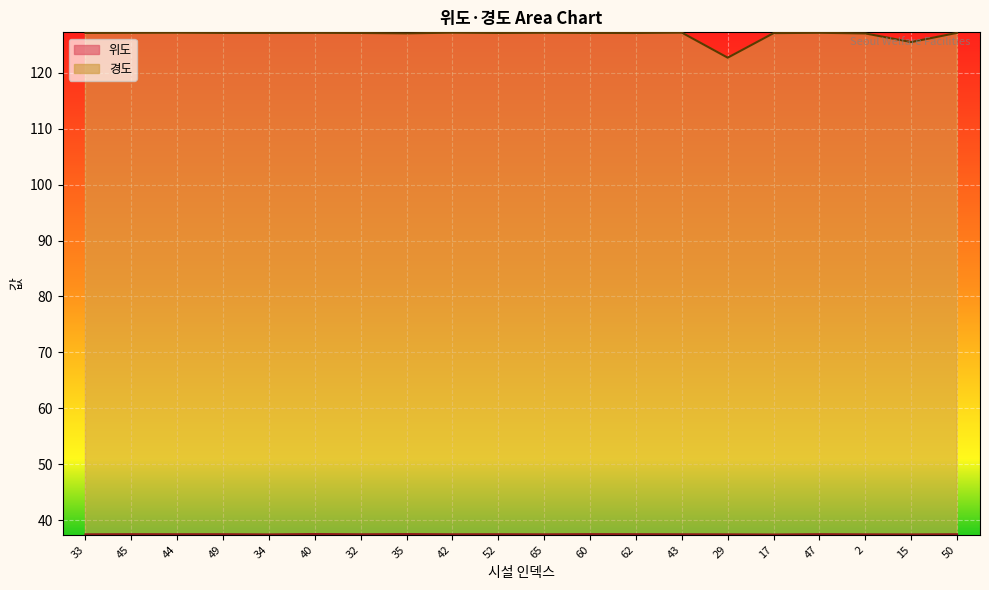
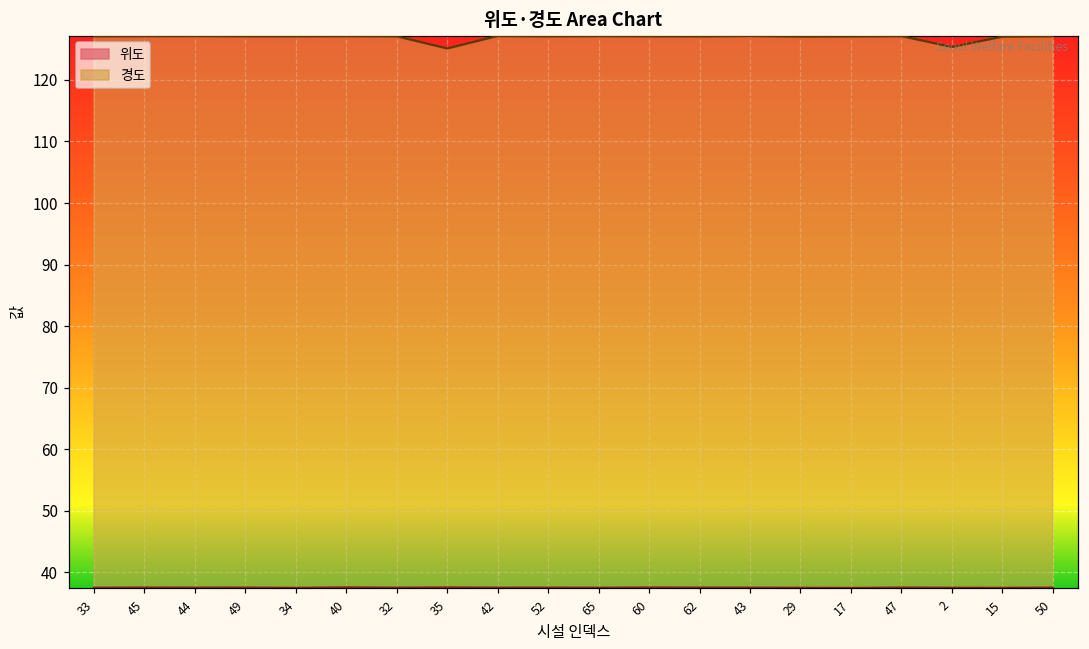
  {
    "위도": {
      "33": 37,
      "45": 38,
      "44": 38,
      "49": 38,
      "34": 37,
      "40": 38,
      "32": 37,
      "35": 38,
      "42": 37,
      "52": 38,
      "65": 37,
      "60": 38,
      "62": 38,
      "43": 37,
      "29": 37,
      "17": 37,
      "47": 38,
      "2": 37,
      "15": 37,
      "50": 38
    },
    "경도": {
      "33": 127,
      "45": 127,
      "44": 127,
      "49": 127,
      "34": 127,
      "40": 127,
      "32": 127,
-     "35": 127,
+     "35": 125,
      "42": 127,
      "52": 127,
      "65": 127,
      "60": 127,
      "62": 127,
      "43": 127,
-     "29": 123,
+     "29": 127,
      "17": 127,
      "47": 127,
-     "2": 127,
-     "15": 125,
+     "2": 125,
+     "15": 127,
      "50": 127
    }
  }
